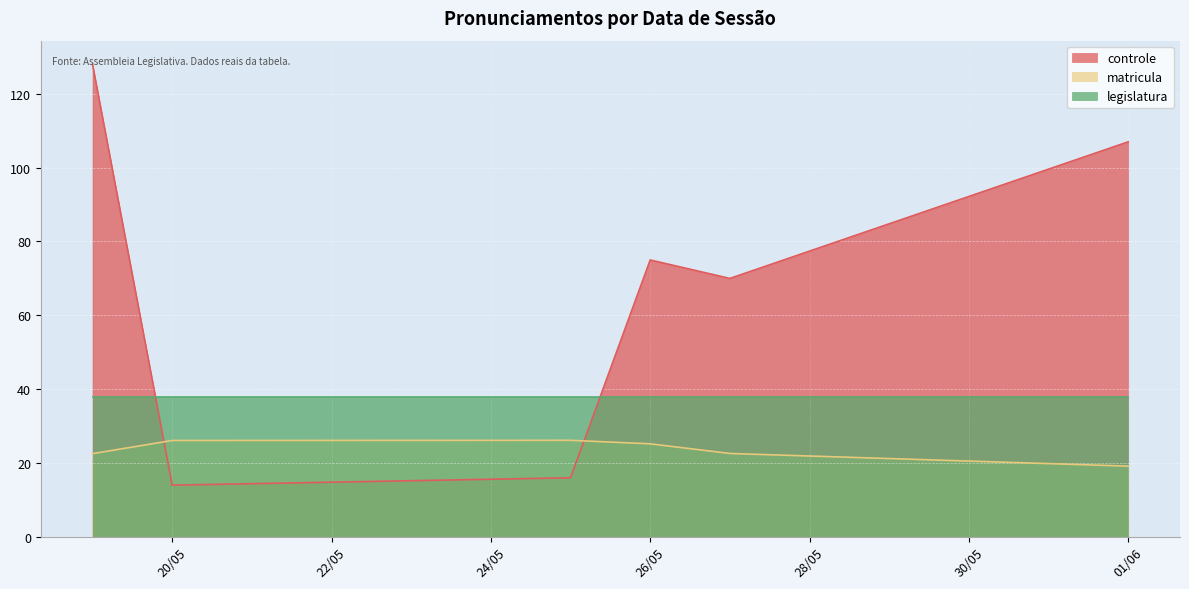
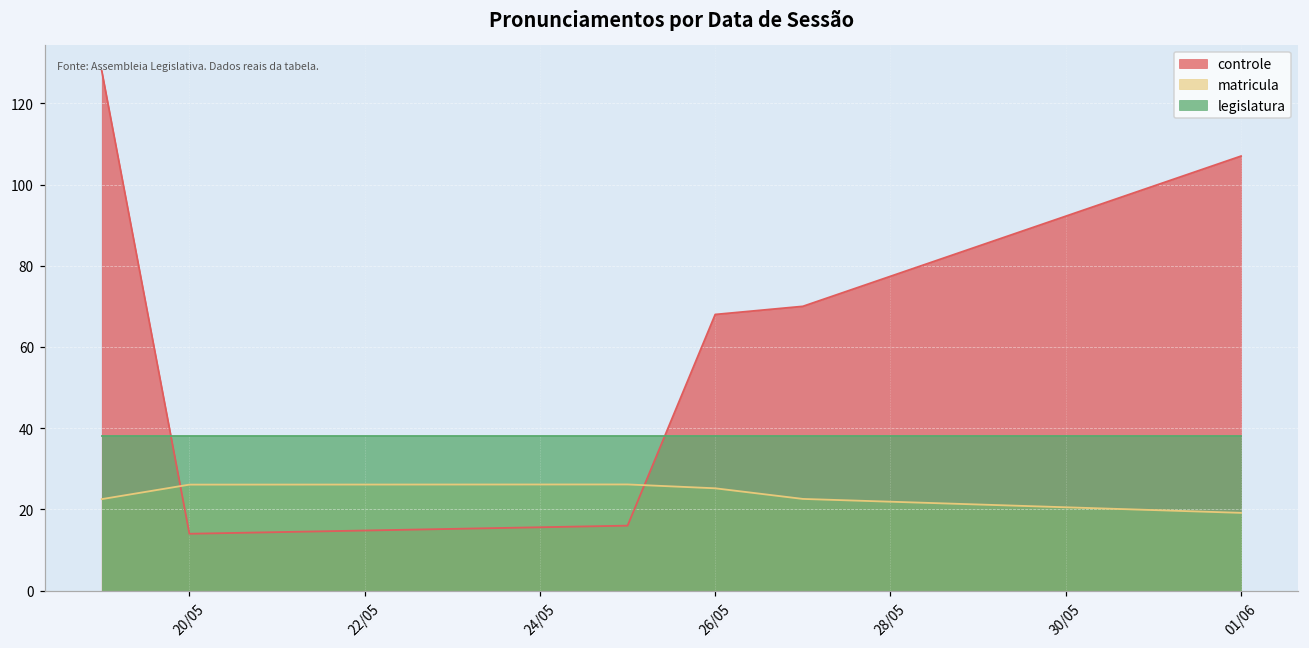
  {
    "controle": {
      "20/05": 14,
-     "26/05": 75,
+     "26/05": 68,
      "01/06": 107
    },
    "matricula": {
      "20/05": 26,
      "26/05": 25,
      "01/06": 19
    },
    "legislatura": {
      "20/05": 38,
      "26/05": 38,
      "01/06": 38
    }
  }
